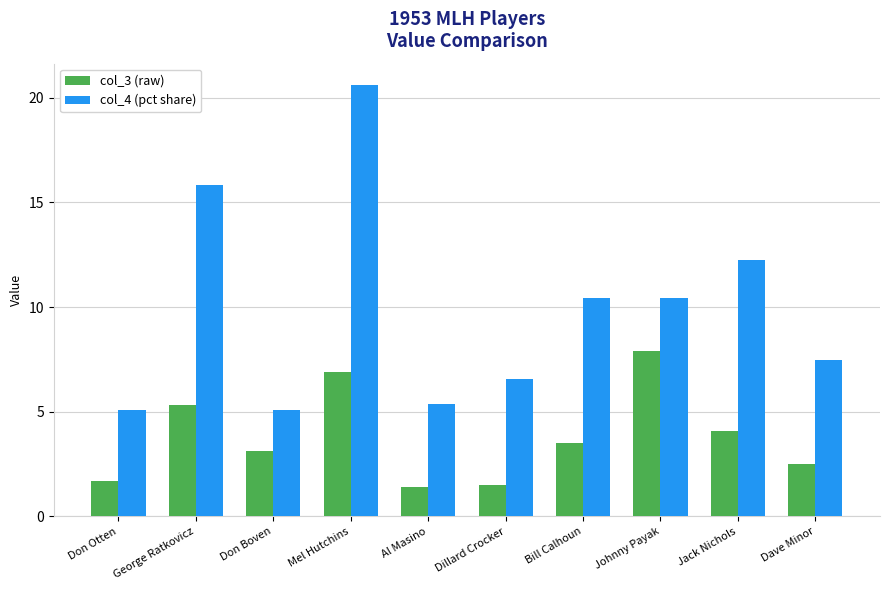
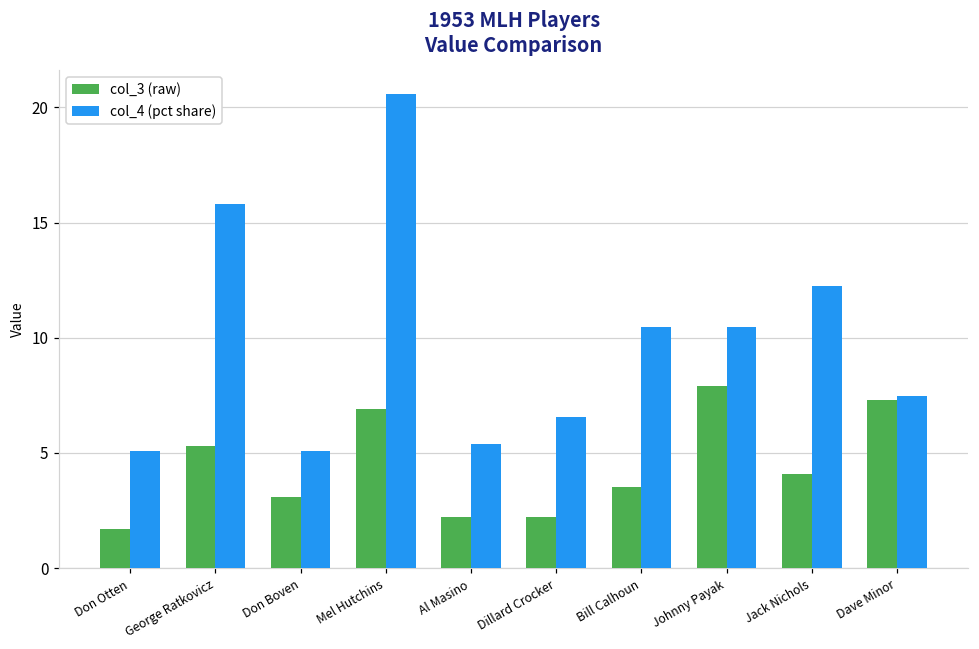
  {
    "col_3 (raw)": {
      "Don Otten": 1.7,
      "George Ratkovicz": 5.3,
      "Don Boven": 3.1,
      "Mel Hutchins": 6.9,
-     "Al Masino": 1.4,
-     "Dillard Crocker": 1.5,
+     "Al Masino": 2.2,
+     "Dillard Crocker": 2.2,
      "Bill Calhoun": 3.5,
      "Johnny Payak": 7.9,
      "Jack Nichols": 4.1,
-     "Dave Minor": 2.5
+     "Dave Minor": 7.3
    },
    "col_4 (pct share)": {
      "Don Otten": 5.1,
      "George Ratkovicz": 15.8,
      "Don Boven": 5.1,
      "Mel Hutchins": 20.6,
      "Al Masino": 5.4,
      "Dillard Crocker": 6.6,
      "Bill Calhoun": 10.4,
      "Johnny Payak": 10.4,
      "Jack Nichols": 12.2,
      "Dave Minor": 7.5
    }
  }
